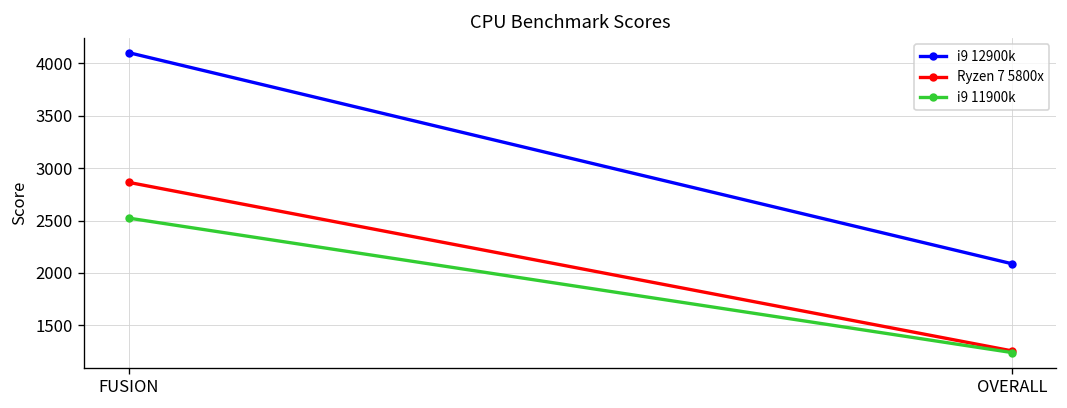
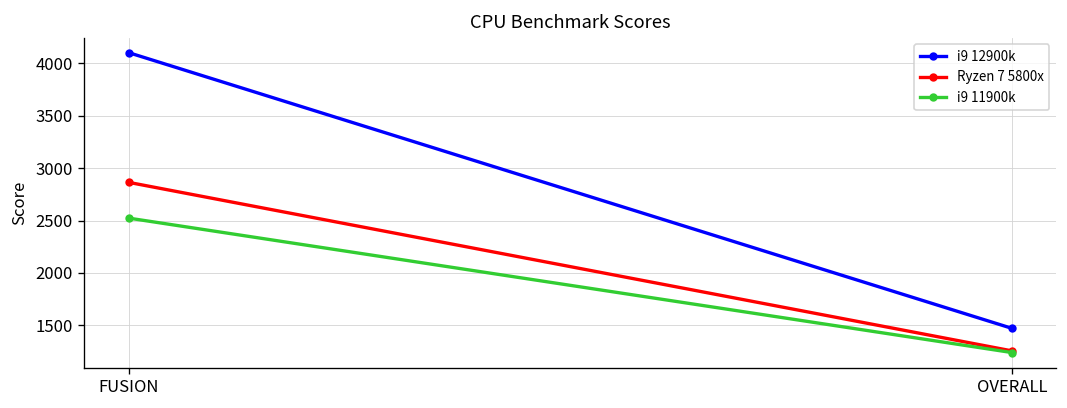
  {
    "i9 12900k": {
      "FUSION": 4100,
-     "OVERALL": 2100
+     "OVERALL": 1500
    },
    "Ryzen 7 5800x": {
      "FUSION": 2900
    },
    "i9 11900k": {
      "FUSION": 2500
    }
  }
